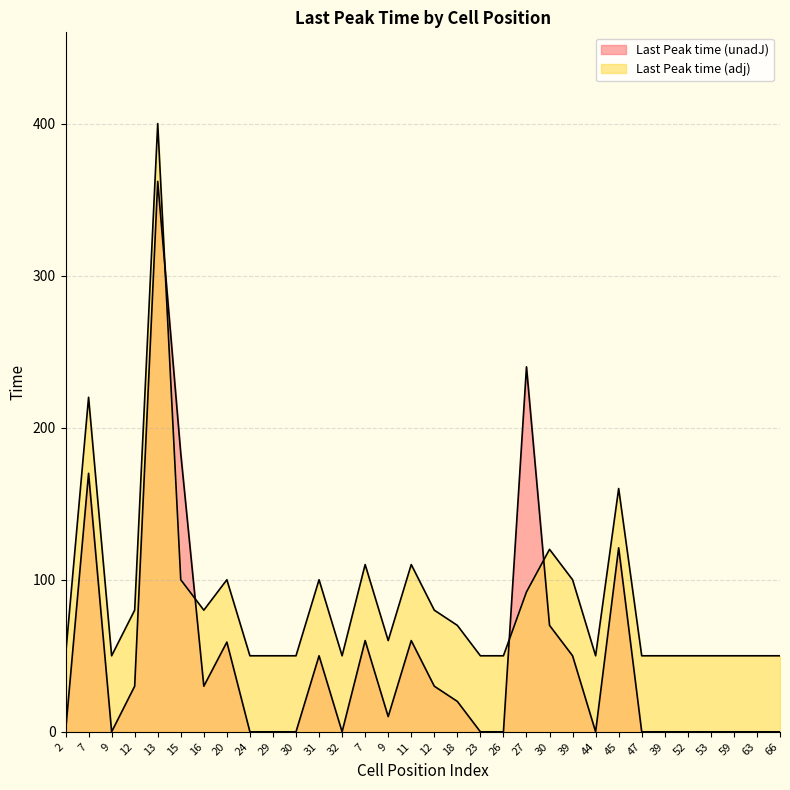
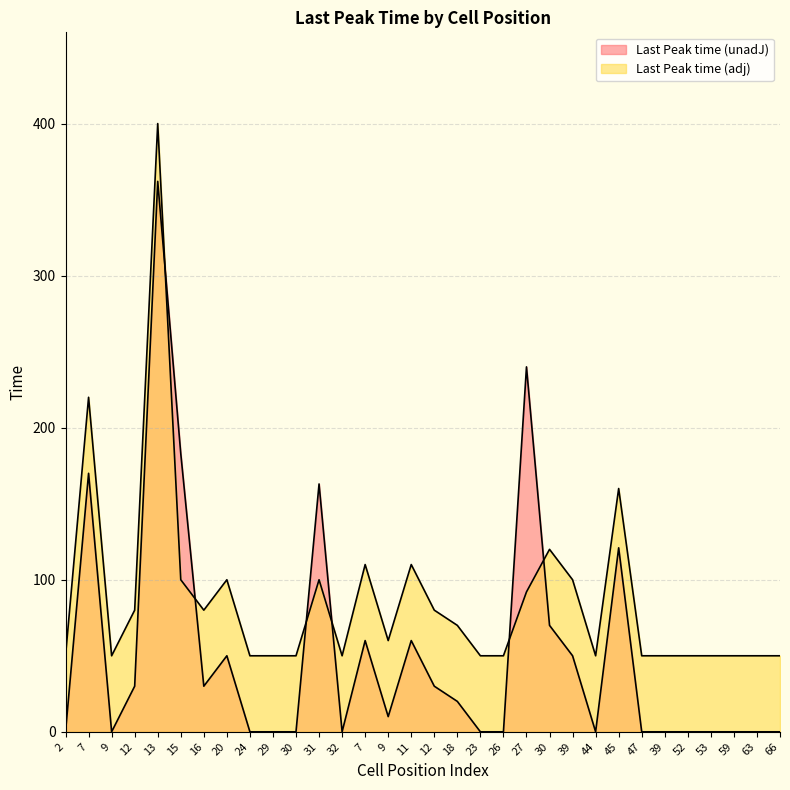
  {
    "Last Peak time (unadJ)": {
      "2": 0,
      "13": 362,
      "15": 183,
      "16": 30,
-     "20": 59,
+     "20": 50,
      "24": 0,
      "29": 0,
-     "31": 50,
+     "31": 163,
      "32": 0,
      "11": 60,
      "18": 20,
      "23": 0,
      "26": 0,
      "27": 240,
      "44": 0,
      "45": 121,
      "47": 0,
      "52": 0,
      "53": 0,
      "59": 0,
      "63": 0,
      "66": 0
    },
    "Last Peak time (adj)": {
      "2": 50,
      "13": 400,
      "15": 100,
      "16": 80,
      "20": 100,
      "24": 50,
      "29": 50,
      "31": 100,
      "32": 50,
      "11": 110,
      "18": 70,
      "23": 50,
      "26": 50,
      "27": 92,
      "44": 50,
      "45": 160,
      "47": 50,
      "52": 50,
      "53": 50,
      "59": 50,
      "63": 50,
      "66": 50
    }
  }
